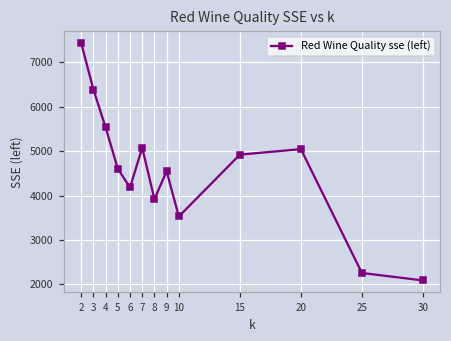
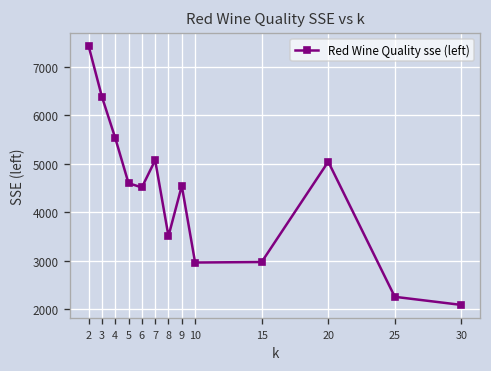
  {
    "2": 7400,
    "3": 6400,
    "4": 5500,
    "5": 4600,
-   "6": 4200,
+   "6": 4500,
    "7": 5100,
-   "8": 3900,
+   "8": 3500,
    "9": 4500,
-   "10": 3500,
-   "15": 4900,
+   "10": 3000,
+   "15": 3000,
    "20": 5000,
    "25": 2300,
    "30": 2100
  }
